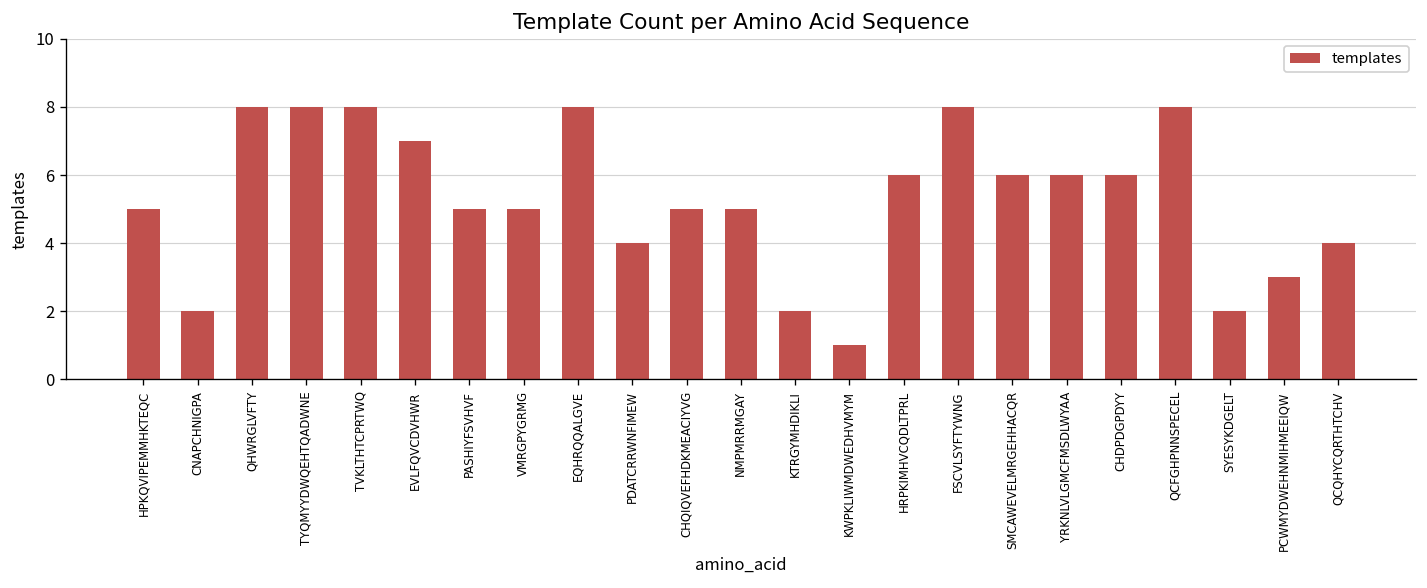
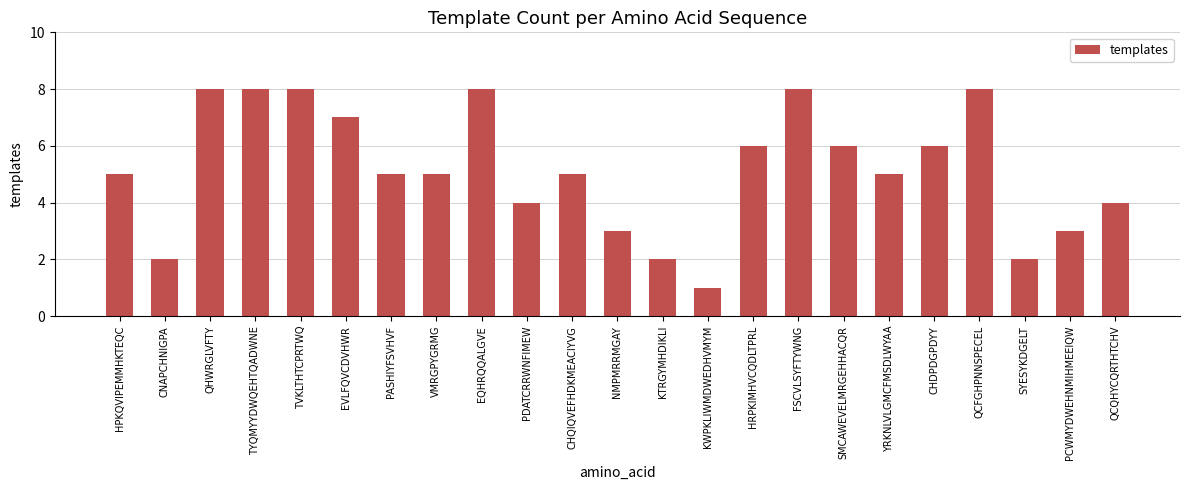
  {
    "HPKQVIPEMMHKTEQC": 5,
    "CNAPCHNIGPA": 2,
    "QHWRGLVFTY": 8,
    "TYQMYYDWQEHTQADWNE": 8,
    "TVKLTHTCPRTWQ": 8,
    "EVLFQVCDVHWR": 7,
    "PASHIYFSVHVF": 5,
    "VMRGPYGRMG": 5,
    "EQHRQQALGVE": 8,
    "PDATCRRWNFIMEW": 4,
    "CHQIQVEFHDKMEACIYVG": 5,
-   "NMPMRRMGAY": 5,
+   "NMPMRRMGAY": 3,
    "KTRGYMHDIKLI": 2,
    "KWPKLIWMDWEDHVMYM": 1,
    "HRPKIMHVCQDLTPRL": 6,
    "FSCVLSYFTYWNG": 8,
    "SMCAWEVELMRGEHHACQR": 6,
-   "YRKNLVLGMCFMSDLWYAA": 6,
+   "YRKNLVLGMCFMSDLWYAA": 5,
    "CHDPDGPDYY": 6,
    "QCFGHPNNSPECEL": 8,
    "SYESYKDGELT": 2,
    "PCWMYDWEHNMIHMEEIQW": 3,
    "QCQHYCQRTHTCHV": 4
  }
